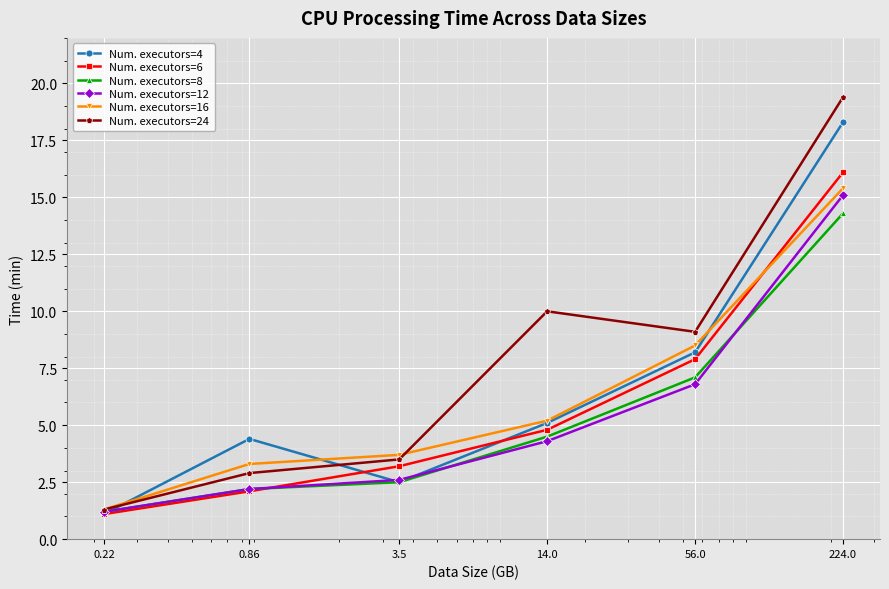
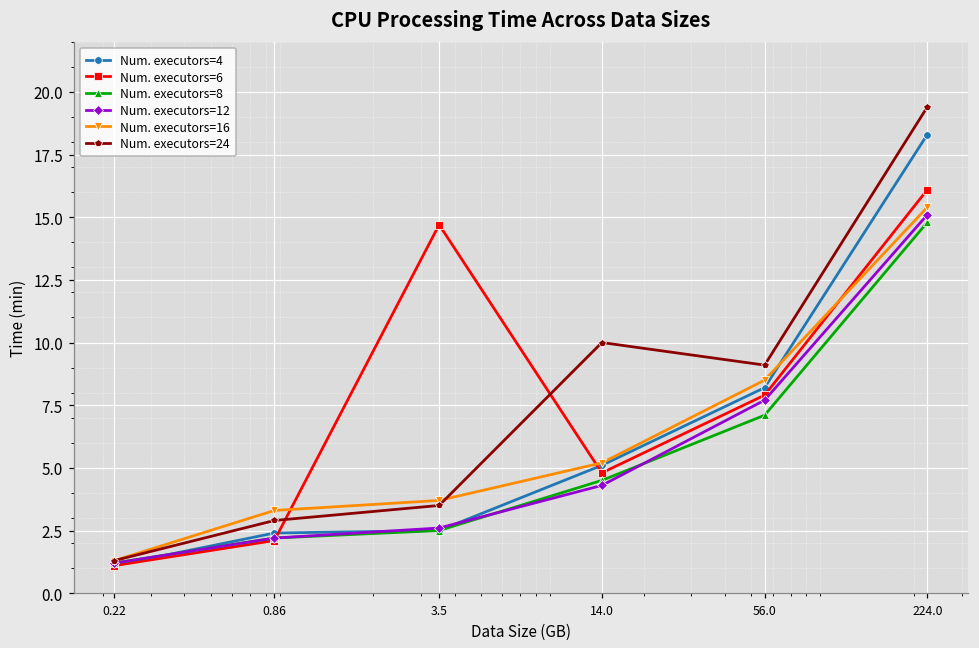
  {
    "Num. executors=4": {
-     "0.86": 4.4,
+     "0.86": 2.4,
      "56.0": 8.2,
      "224.0": 18.3
    },
    "Num. executors=6": {
-     "3.5": 3.2,
+     "3.5": 14.7,
      "14.0": 4.8,
      "56.0": 7.9,
      "224.0": 16.1
    },
    "Num. executors=8": {
      "14.0": 4.5,
      "56.0": 7.1,
-     "224.0": 14.3
+     "224.0": 14.8
    },
    "Num. executors=12": {
      "14.0": 4.3,
-     "56.0": 6.8,
+     "56.0": 7.7,
      "224.0": 15.1
    },
    "Num. executors=16": {
      "0.86": 3.3,
      "3.5": 3.7,
      "56.0": 8.5,
      "224.0": 15.4
    },
    "Num. executors=24": {
      "0.86": 2.9,
      "3.5": 3.5,
      "14.0": 10.0,
      "56.0": 9.1,
      "224.0": 19.4
    }
  }
